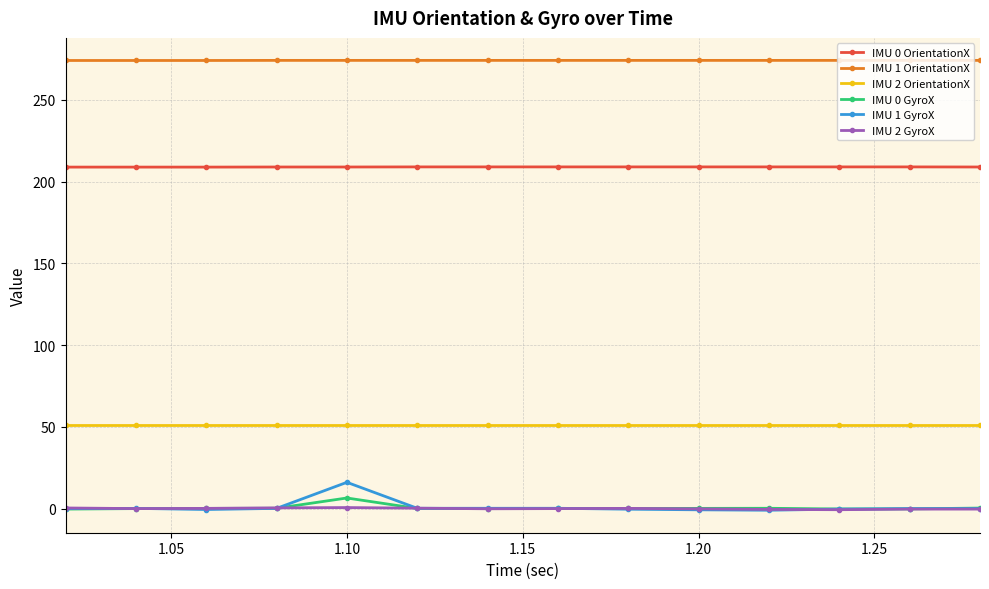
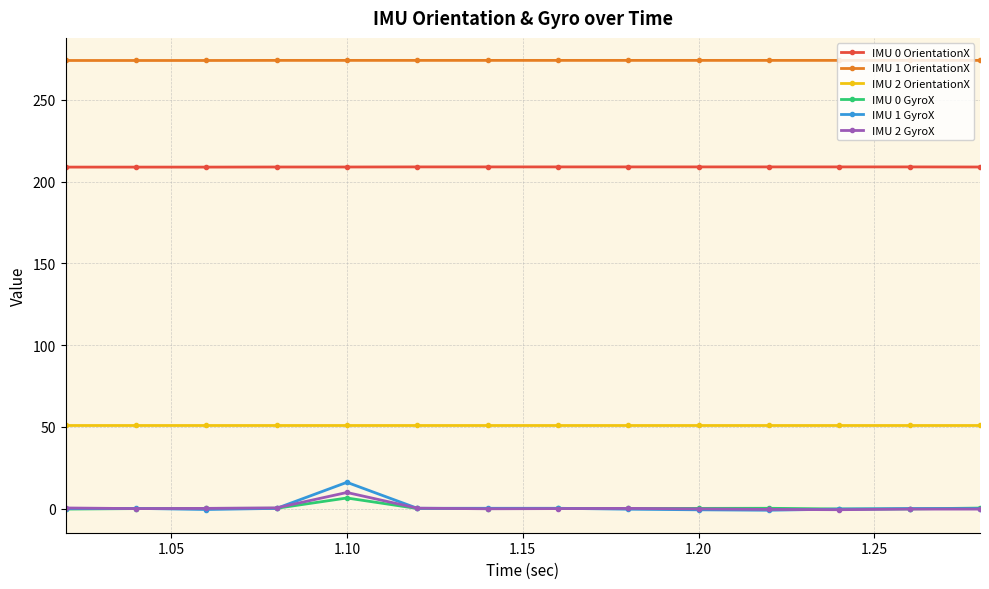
  {
    "IMU 2 OrientationX": {
      "1.10": 51,
      "1.20": 51
    },
    "IMU 0 GyroX": {
      "1.10": 7
    },
    "IMU 1 GyroX": {
      "1.10": 16
    },
    "IMU 2 GyroX": {
-     "1.10": 1
+     "1.10": 10
    }
  }
